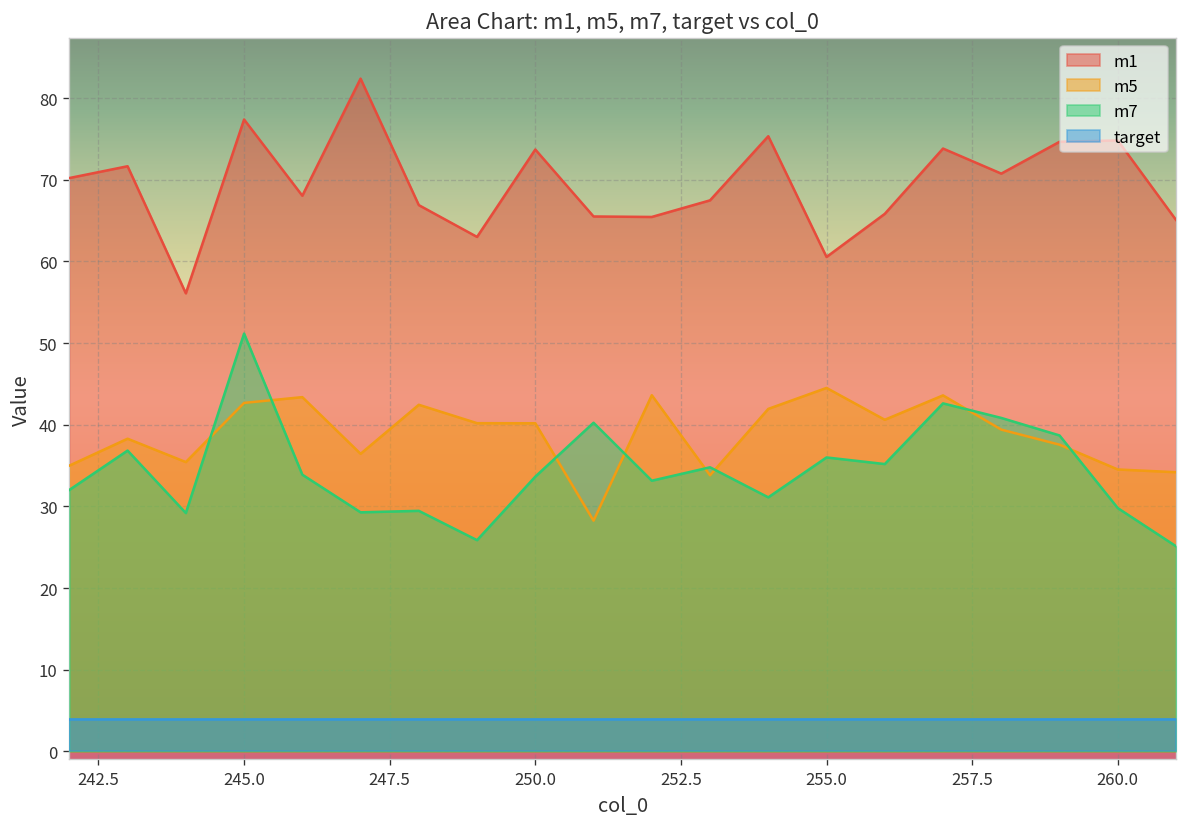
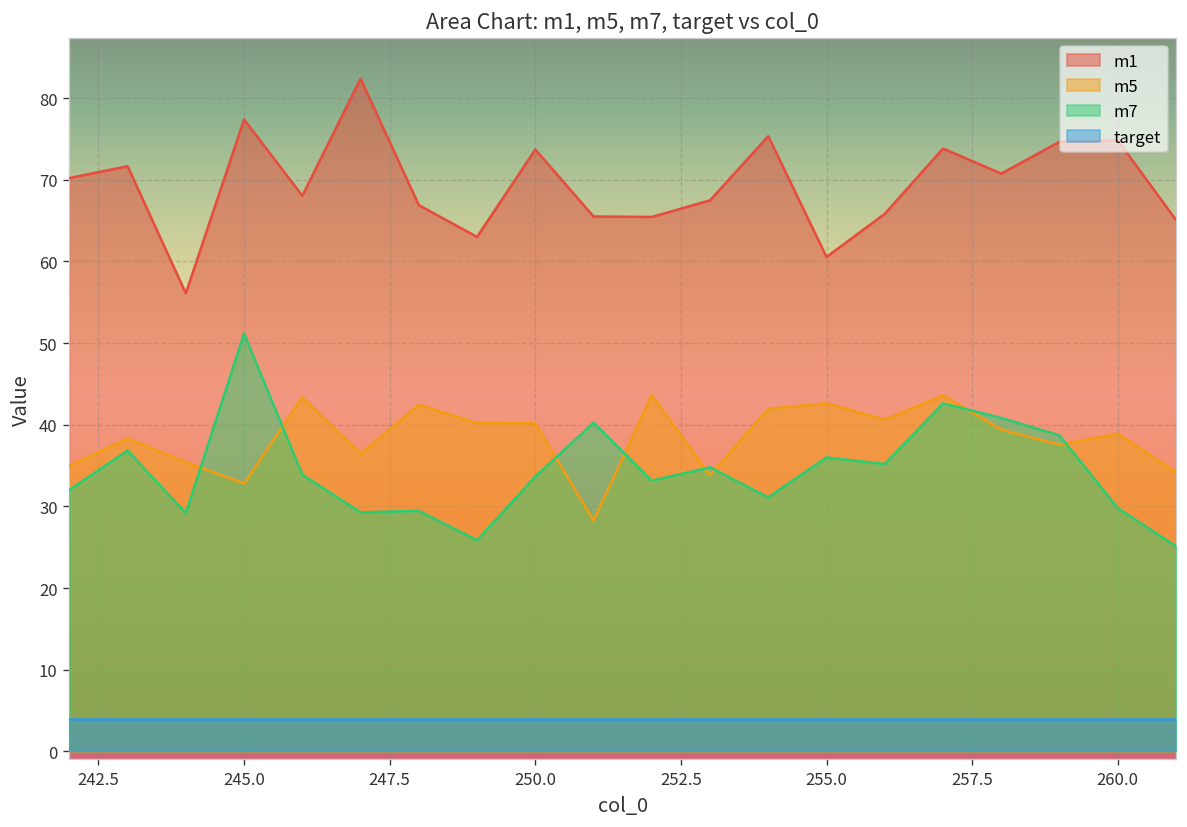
  {
    "m1": {
      "245.0": 77,
      "250.0": 74,
      "255.0": 61
    },
    "m5": {
-     "245.0": 43,
+     "245.0": 33,
      "250.0": 40,
-     "255.0": 45,
-     "260.0": 35
+     "255.0": 43,
+     "260.0": 39
    },
    "m7": {
      "245.0": 51,
      "250.0": 34,
      "255.0": 36,
      "260.0": 30
    },
    "target": {
      "245.0": 4,
      "250.0": 4,
      "255.0": 4,
      "260.0": 4
    }
  }
